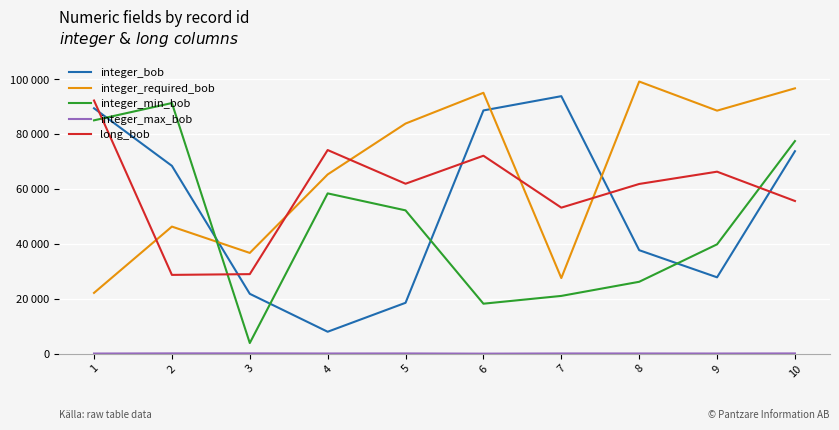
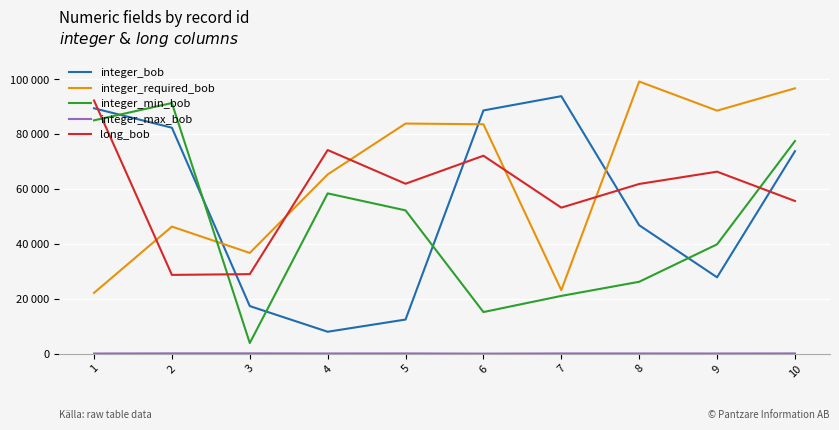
  {
    "integer_bob": {
      "1": 89000,
-     "2": 68000,
-     "3": 22000,
+     "2": 82000,
+     "3": 17000,
      "4": 8000,
-     "5": 19000,
+     "5": 12000,
      "6": 89000,
      "7": 94000,
-     "8": 38000,
+     "8": 47000,
      "9": 28000,
      "10": 74000
    },
    "integer_required_bob": {
      "1": 22000,
      "2": 46000,
      "3": 37000,
      "4": 65000,
      "5": 84000,
-     "6": 95000,
-     "7": 28000,
+     "6": 84000,
+     "7": 23000,
      "8": 99000,
      "9": 89000,
      "10": 97000
    },
    "integer_min_bob": {
      "1": 85000,
      "2": 91000,
      "3": 4000,
      "4": 58000,
      "5": 52000,
-     "6": 18000,
+     "6": 15000,
      "7": 21000,
      "8": 26000,
      "9": 40000,
      "10": 78000
    },
    "integer_max_bob": {
      "1": 0,
      "2": 0,
      "3": 0,
      "4": 0,
      "5": 0,
      "6": 0,
      "7": 0,
      "8": 0,
      "9": 0,
      "10": 0
    },
    "long_bob": {
      "1": 92000,
      "2": 29000,
      "3": 29000,
      "4": 74000,
      "5": 62000,
      "6": 72000,
      "7": 53000,
      "8": 62000,
      "9": 66000,
      "10": 56000
    }
  }
